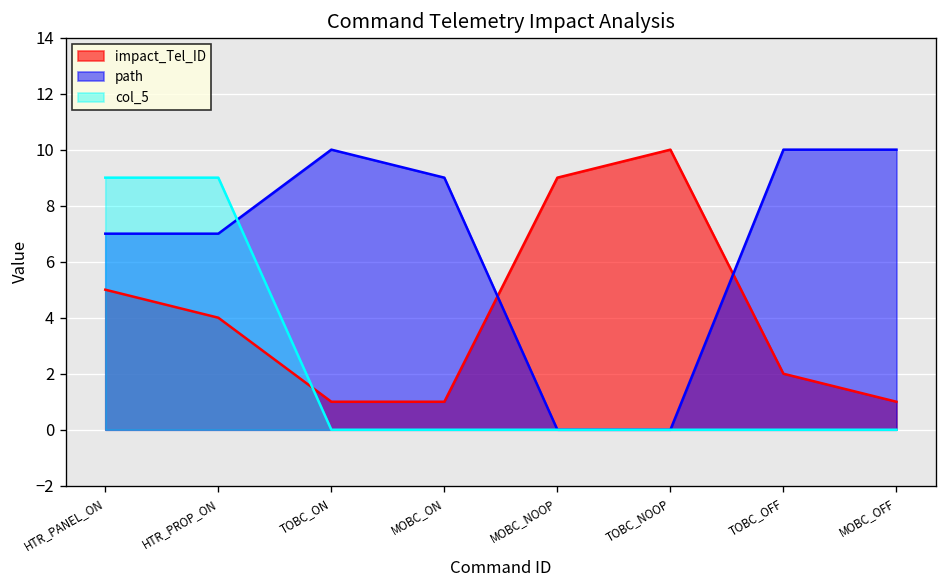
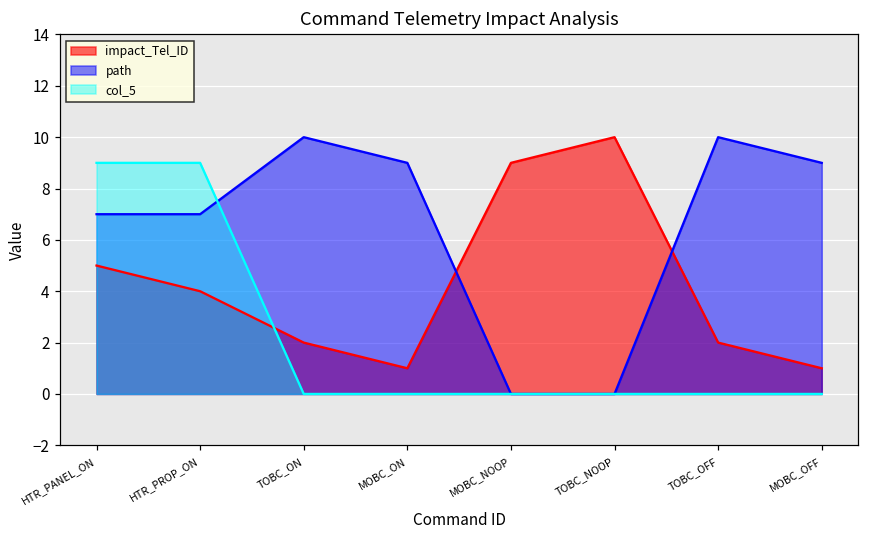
  {
    "impact_Tel_ID": {
      "HTR_PANEL_ON": 5,
      "HTR_PROP_ON": 4,
-     "TOBC_ON": 1,
+     "TOBC_ON": 2,
      "MOBC_ON": 1,
      "MOBC_NOOP": 9,
      "TOBC_NOOP": 10,
      "TOBC_OFF": 2,
      "MOBC_OFF": 1
    },
    "path": {
      "HTR_PANEL_ON": 7,
      "HTR_PROP_ON": 7,
      "TOBC_ON": 10,
      "MOBC_ON": 9,
      "TOBC_OFF": 10,
-     "MOBC_OFF": 10
+     "MOBC_OFF": 9
    },
    "col_5": {
      "HTR_PANEL_ON": 9,
      "HTR_PROP_ON": 9,
      "TOBC_ON": 0,
      "MOBC_ON": 0,
      "TOBC_OFF": 0,
      "MOBC_OFF": 0
    }
  }
